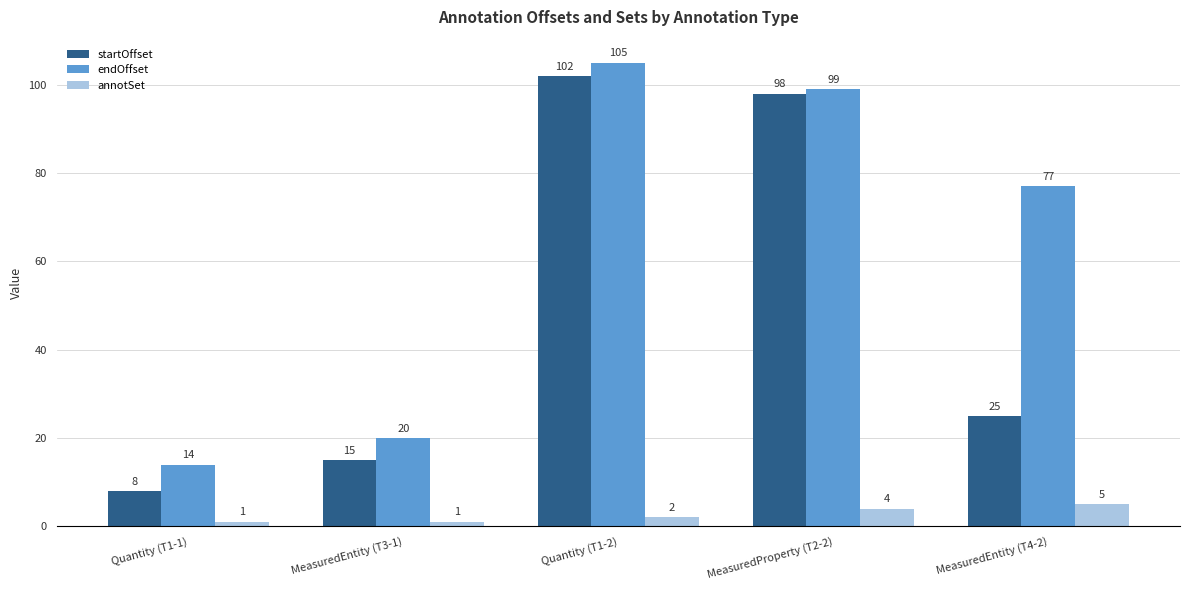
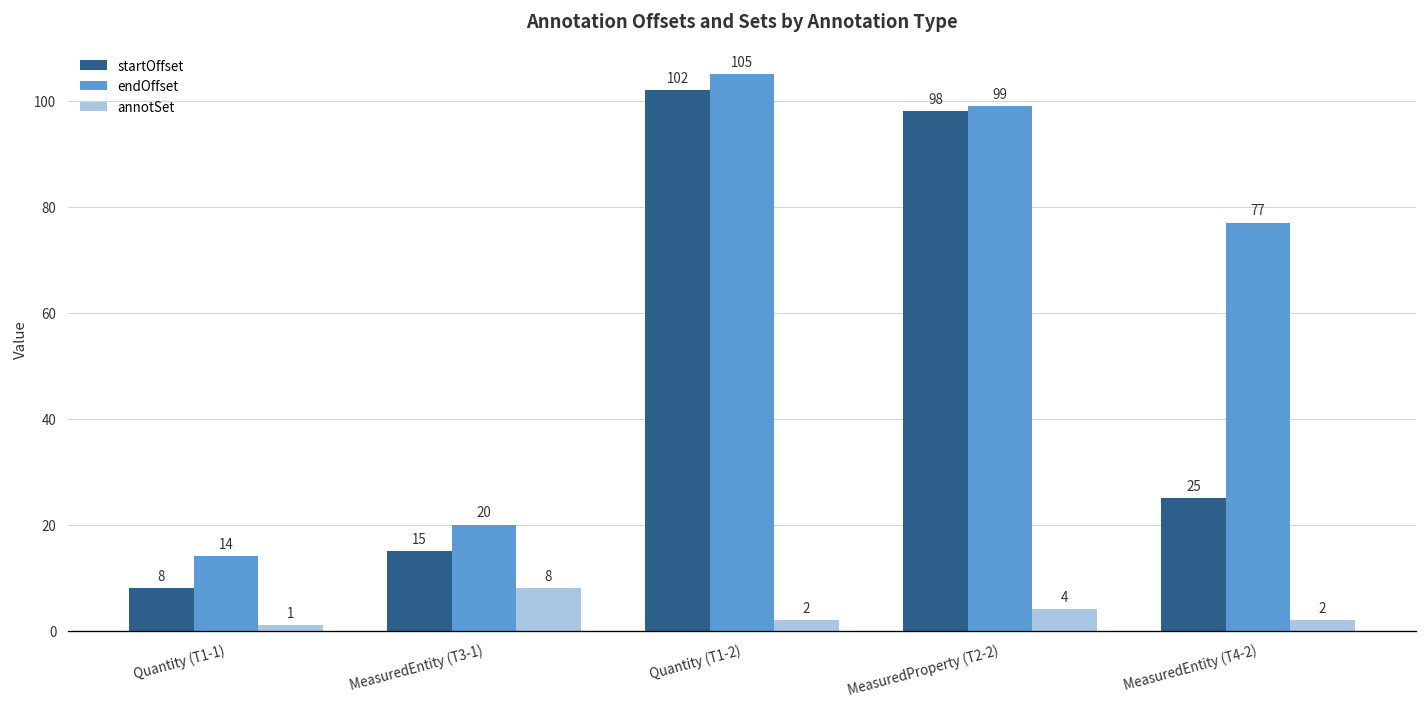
  {
    "startOffset": {
      "Quantity (T1-1)": 8,
      "MeasuredEntity (T3-1)": 15,
      "Quantity (T1-2)": 102,
      "MeasuredProperty (T2-2)": 98,
      "MeasuredEntity (T4-2)": 25
    },
    "endOffset": {
      "Quantity (T1-1)": 14,
      "MeasuredEntity (T3-1)": 20,
      "Quantity (T1-2)": 105,
      "MeasuredProperty (T2-2)": 99,
      "MeasuredEntity (T4-2)": 77
    },
    "annotSet": {
      "Quantity (T1-1)": 1,
-     "MeasuredEntity (T3-1)": 1,
+     "MeasuredEntity (T3-1)": 8,
      "Quantity (T1-2)": 2,
      "MeasuredProperty (T2-2)": 4,
-     "MeasuredEntity (T4-2)": 5
+     "MeasuredEntity (T4-2)": 2
    }
  }
